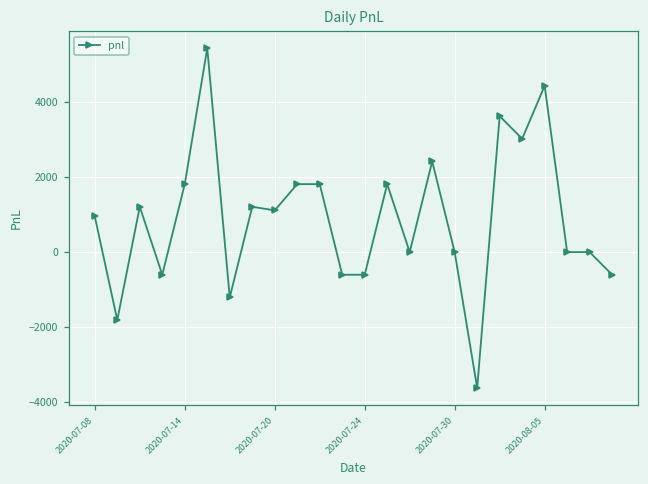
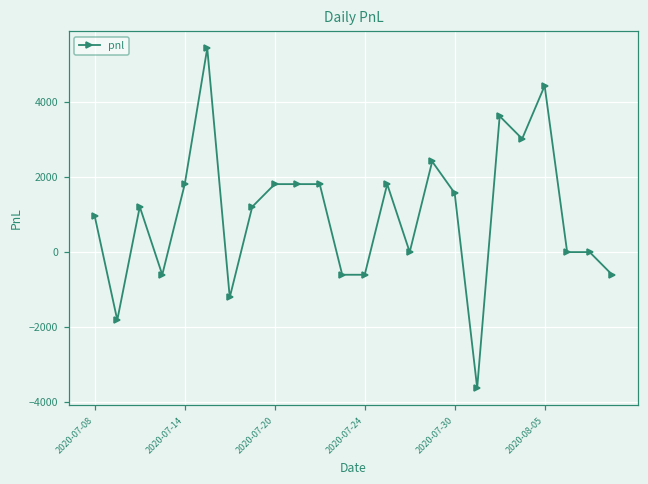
  {
    "2020-07-08": 1000,
    "2020-07-14": 1800,
-   "2020-07-20": 1100,
+   "2020-07-20": 1800,
    "2020-07-24": -600,
-   "2020-07-30": 0,
+   "2020-07-30": 1600,
    "2020-08-05": 4400
  }
